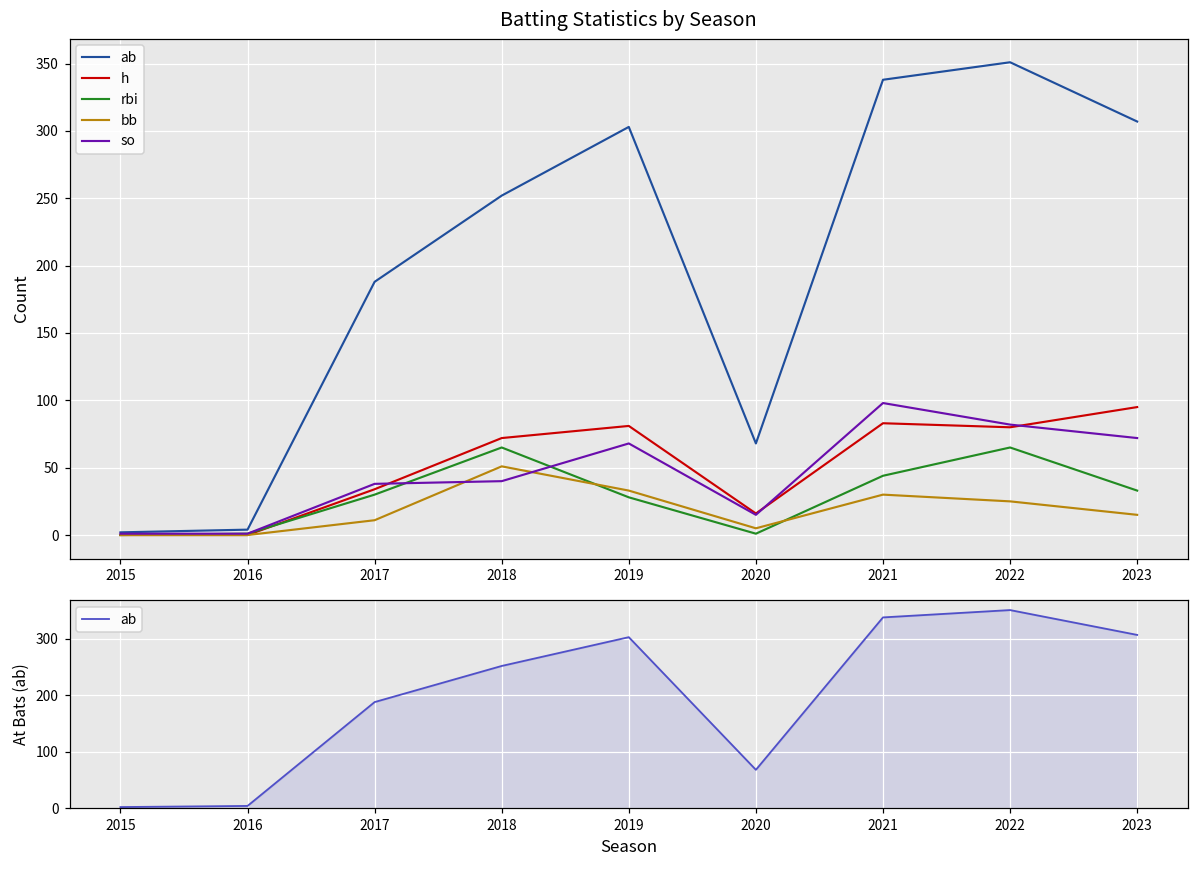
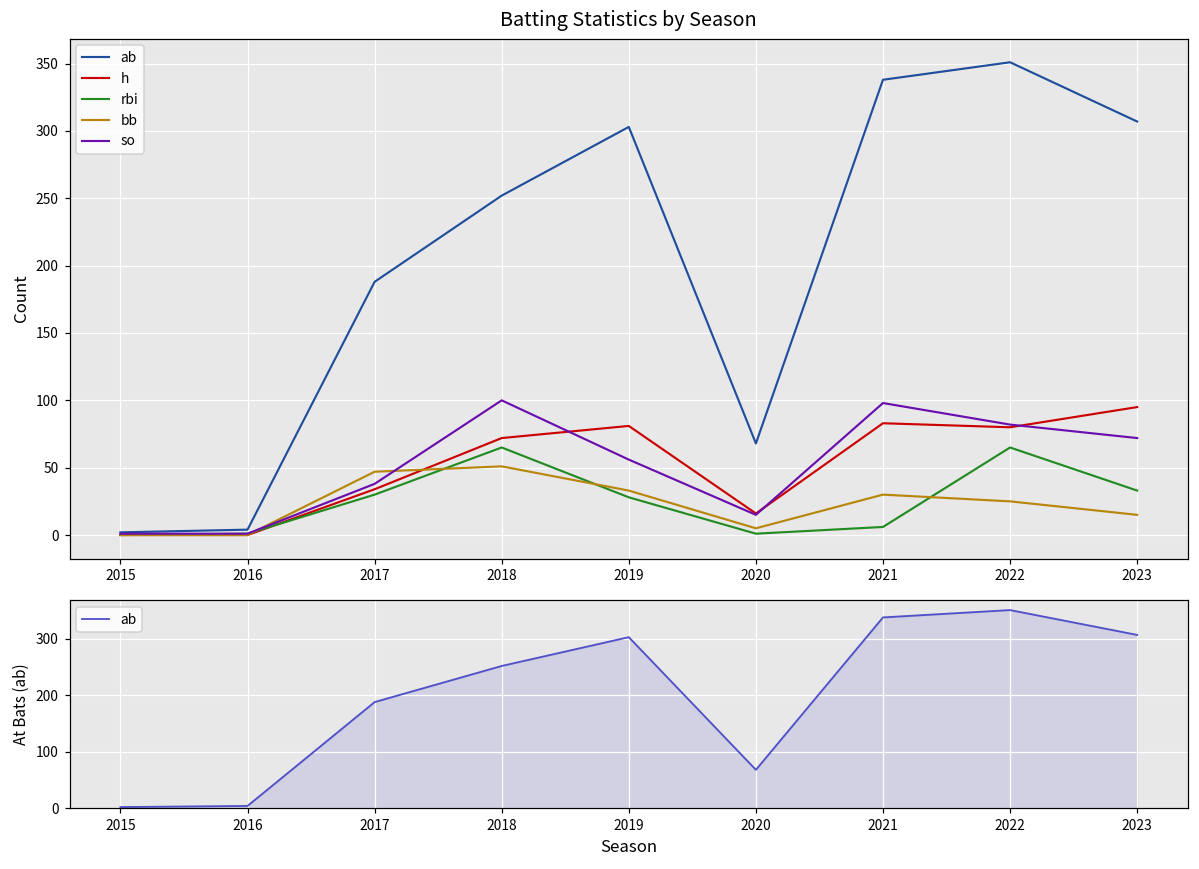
  {
    "Batting Statistics by Season": {
      "h": {
        "2017": 34,
        "2018": 72,
        "2019": 81,
        "2021": 83,
        "2023": 95
      },
      "rbi": {
        "2017": 30,
        "2018": 65,
        "2019": 28,
        "2020": 1,
-       "2021": 44,
+       "2021": 6,
        "2022": 65,
        "2023": 33
      },
      "bb": {
-       "2017": 11,
+       "2017": 47,
        "2018": 51,
        "2019": 33,
        "2020": 5,
        "2021": 30,
        "2022": 25,
        "2023": 15
      },
      "so": {
        "2017": 38,
-       "2018": 40,
-       "2019": 68,
+       "2018": 100,
+       "2019": 56,
        "2021": 98,
        "2023": 72
      }
    }
  }
